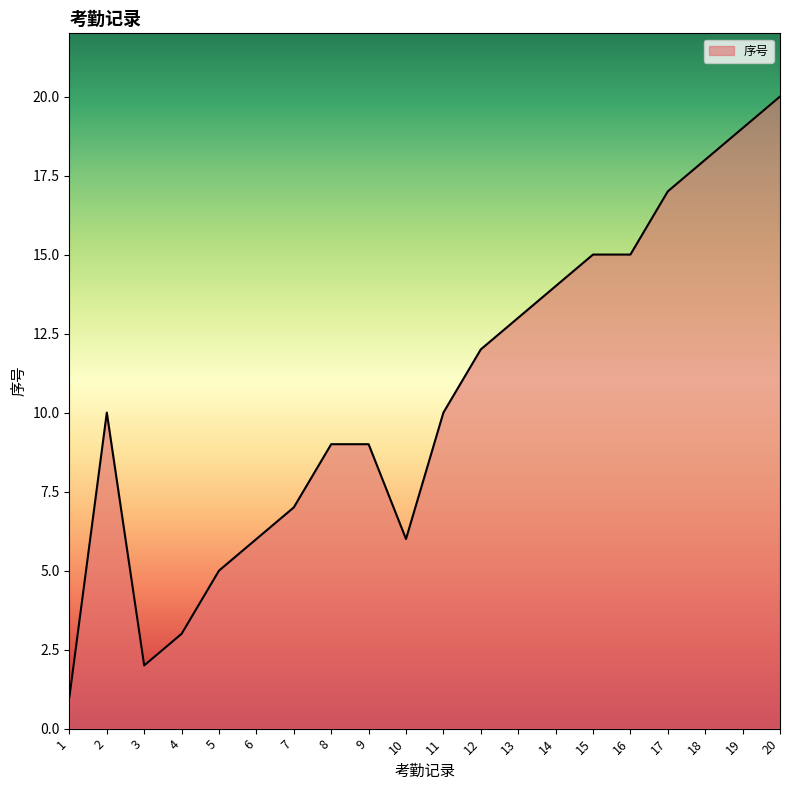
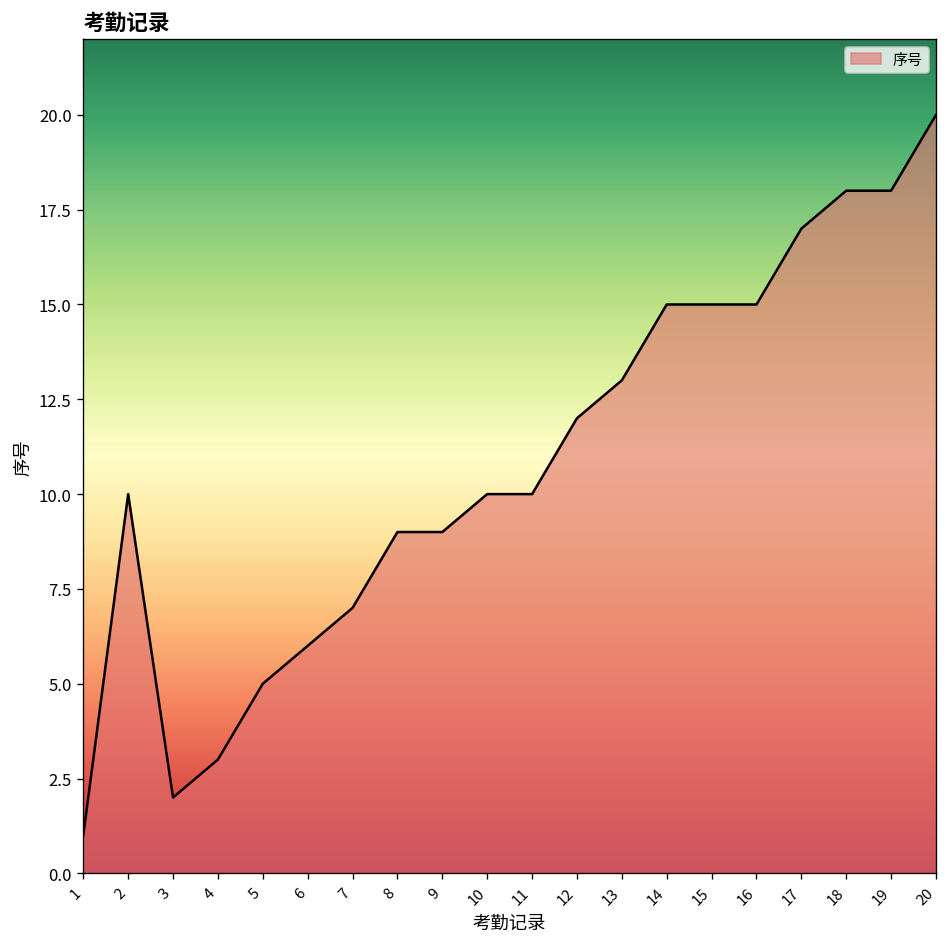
  {
    "1": 1,
    "2": 10,
    "3": 2,
    "4": 3,
    "5": 5,
    "6": 6,
    "7": 7,
    "8": 9,
    "9": 9,
-   "10": 6,
+   "10": 10,
    "11": 10,
    "12": 12,
    "13": 13,
-   "14": 14,
+   "14": 15,
    "15": 15,
    "16": 15,
    "17": 17,
    "18": 18,
-   "19": 19,
+   "19": 18,
    "20": 20
  }
